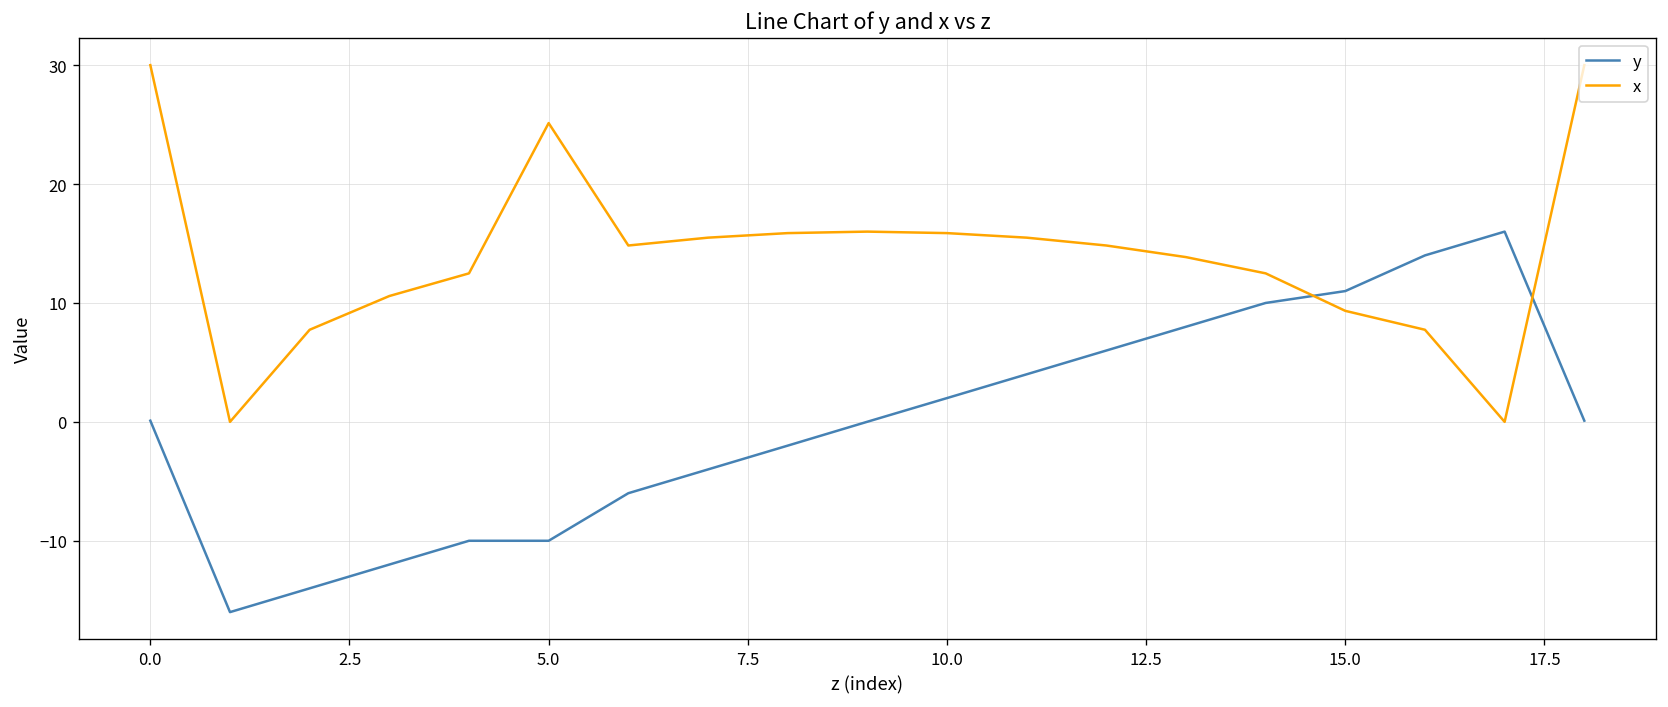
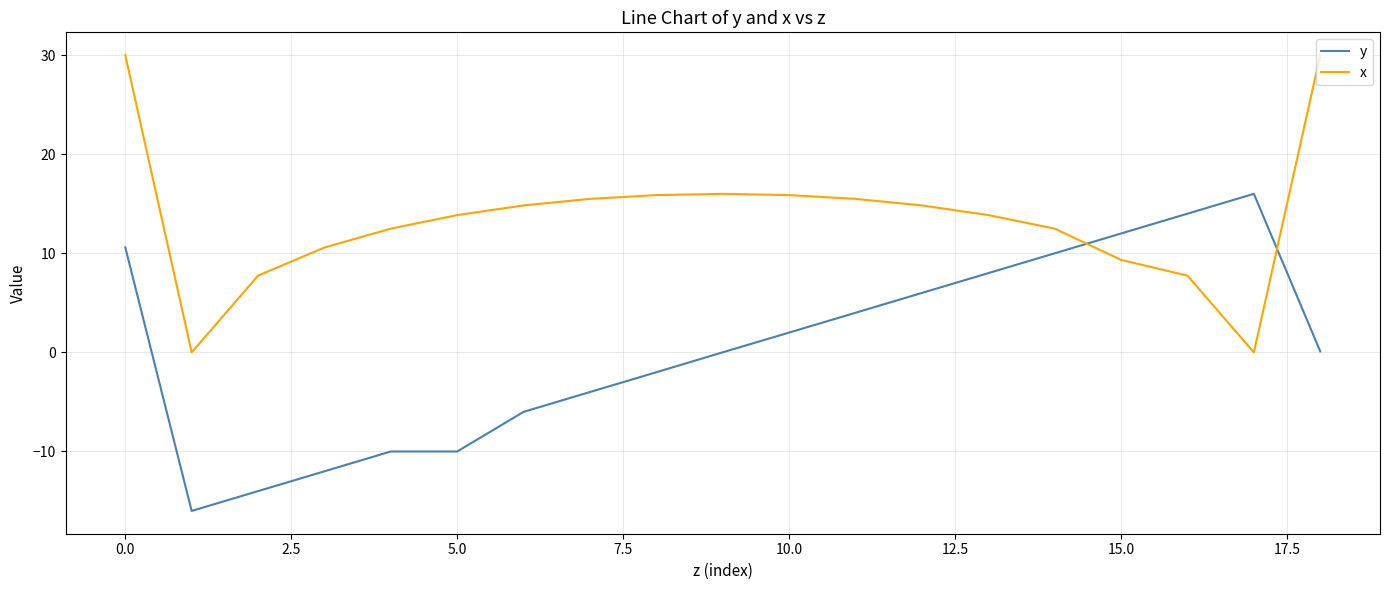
  {
    "y": {
-     "0.0": 0,
+     "0.0": 11,
      "5.0": -10,
      "10.0": 2,
-     "15.0": 11
+     "15.0": 12
    },
    "x": {
      "0.0": 30,
-     "5.0": 25,
+     "5.0": 14,
      "10.0": 16,
      "15.0": 9
    }
  }
